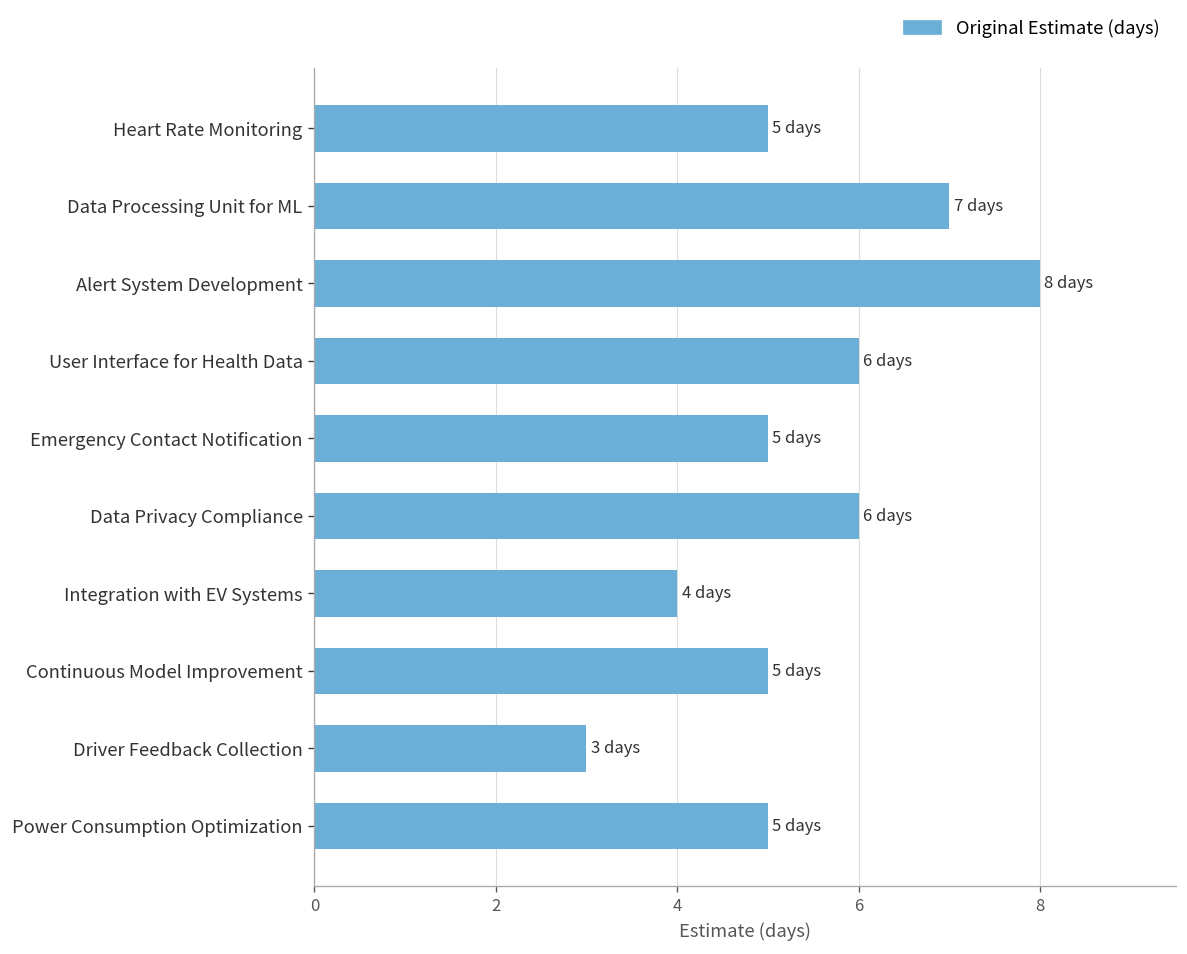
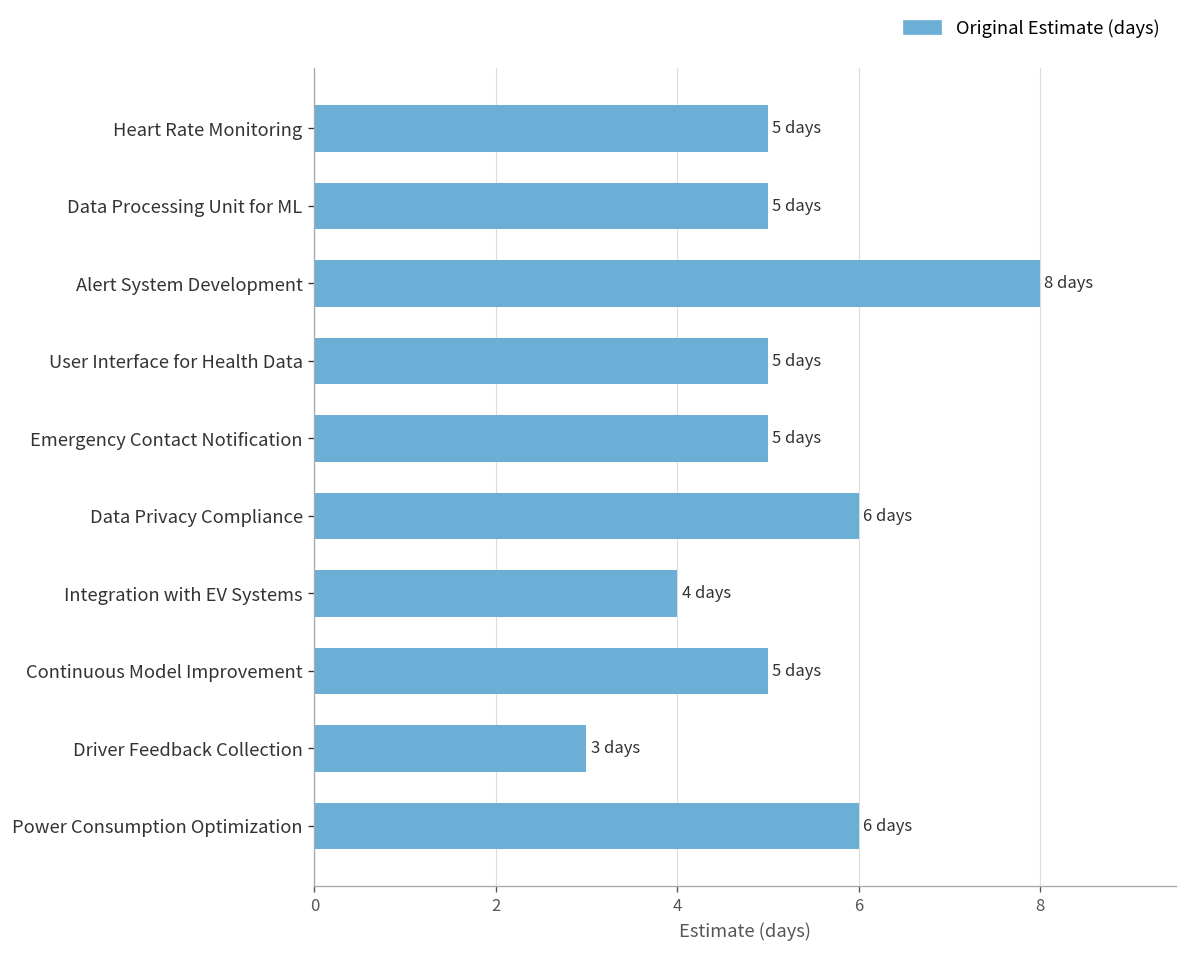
  {
    "Heart Rate Monitoring": 5,
-   "Data Processing Unit for ML": 7,
+   "Data Processing Unit for ML": 5,
    "Alert System Development": 8,
-   "User Interface for Health Data": 6,
+   "User Interface for Health Data": 5,
    "Emergency Contact Notification": 5,
    "Data Privacy Compliance": 6,
    "Integration with EV Systems": 4,
    "Continuous Model Improvement": 5,
    "Driver Feedback Collection": 3,
-   "Power Consumption Optimization": 5
+   "Power Consumption Optimization": 6
  }
